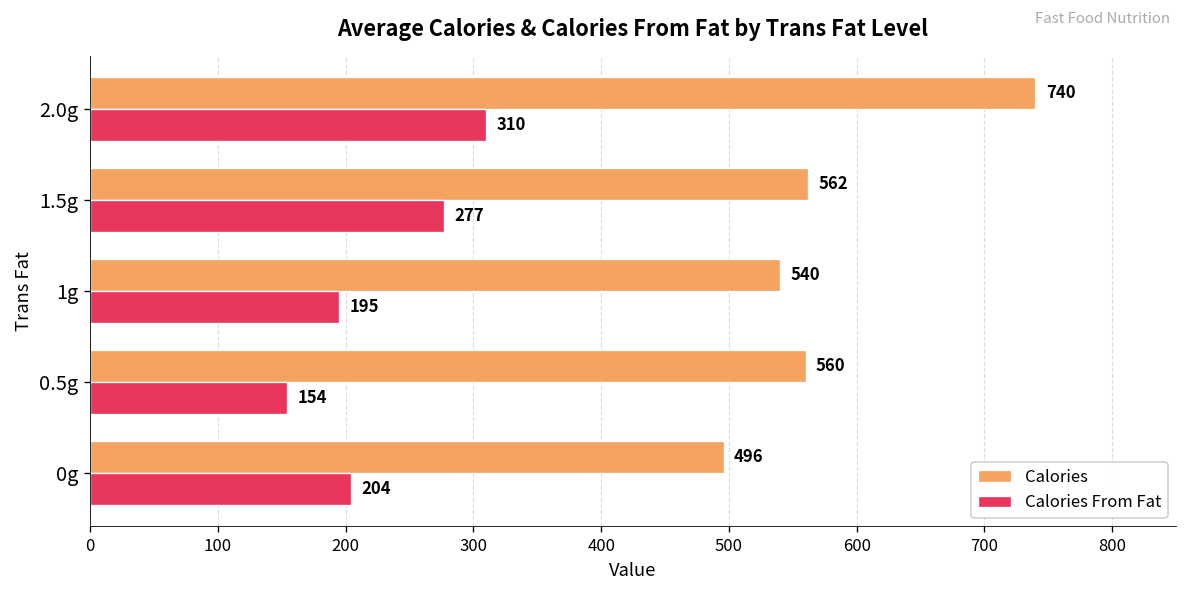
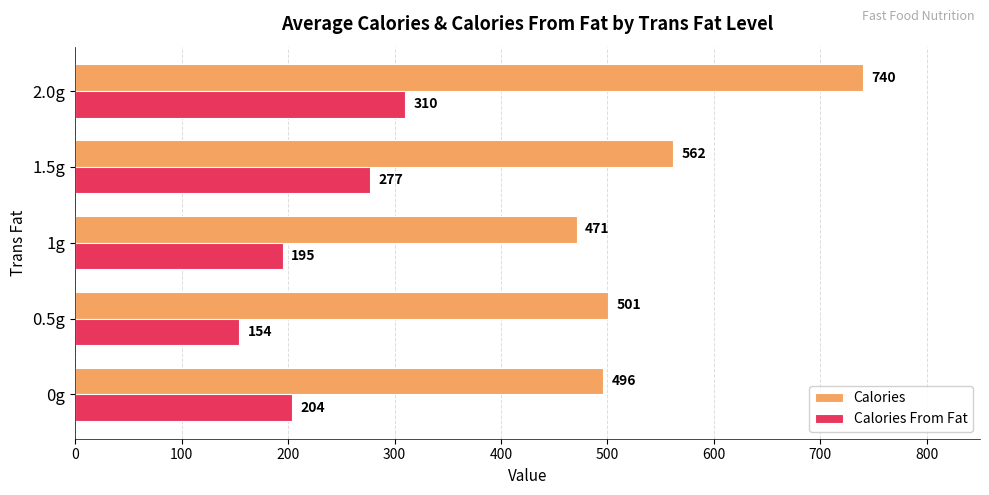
  {
    "Calories": {
      "2.0g": 740,
      "1.5g": 562,
-     "1g": 540,
-     "0.5g": 560,
+     "1g": 471,
+     "0.5g": 501,
      "0g": 496
    },
    "Calories From Fat": {
      "2.0g": 310,
      "1.5g": 277,
      "1g": 195,
      "0.5g": 154,
      "0g": 204
    }
  }
